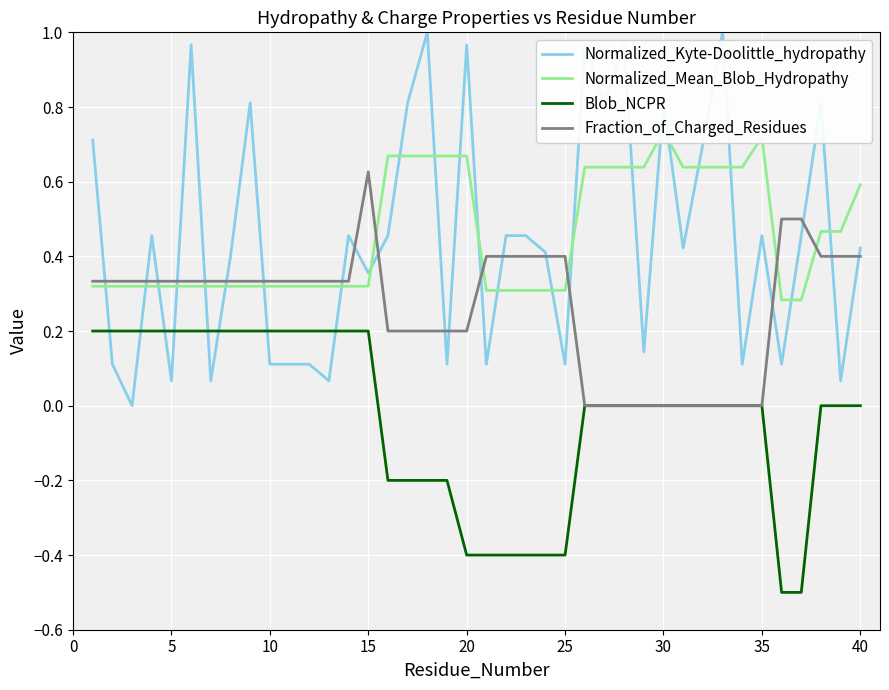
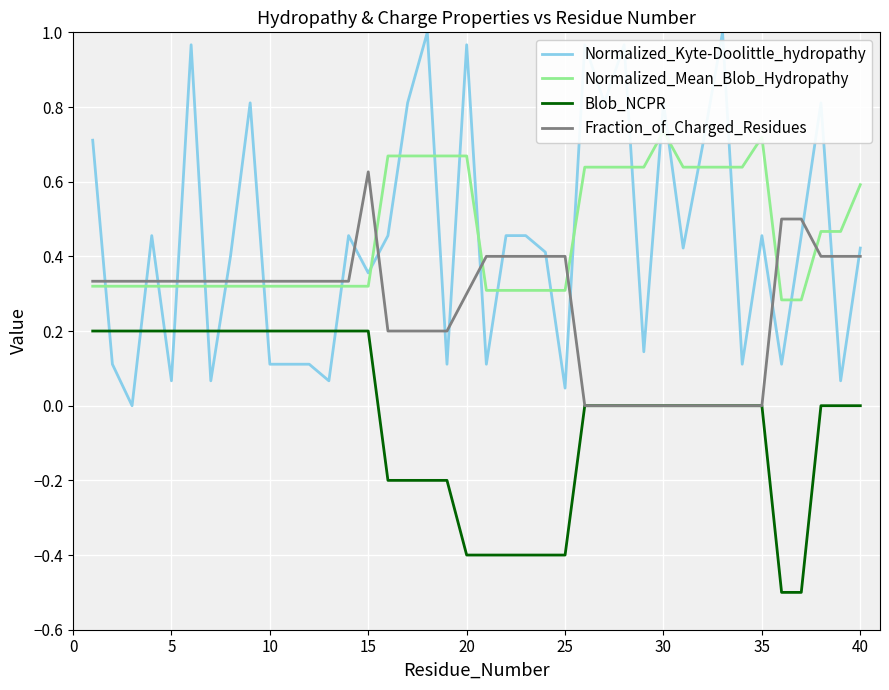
  {
    "Normalized_Kyte-Doolittle_hydropathy": {
      "5": 0.07,
      "10": 0.11,
      "15": 0.36,
      "20": 0.97,
-     "25": 0.11,
+     "25": 0.05,
      "35": 0.46,
      "40": 0.42
    },
    "Normalized_Mean_Blob_Hydropathy": {
      "5": 0.32,
      "10": 0.32,
      "15": 0.32,
      "20": 0.67,
      "25": 0.31,
      "40": 0.59
    },
    "Blob_NCPR": {
      "5": 0.20,
      "10": 0.20,
      "15": 0.20,
      "20": -0.40,
      "25": -0.40,
      "40": 0.00
    },
    "Fraction_of_Charged_Residues": {
      "5": 0.33,
      "10": 0.33,
      "15": 0.63,
-     "20": 0.2,
+     "20": 0.3,
      "25": 0.4,
      "40": 0.4
    }
  }
